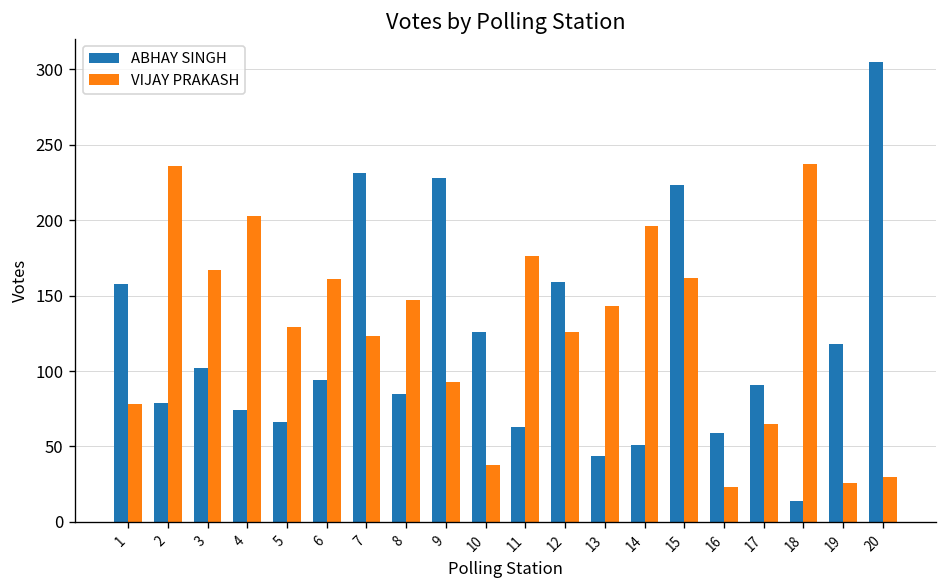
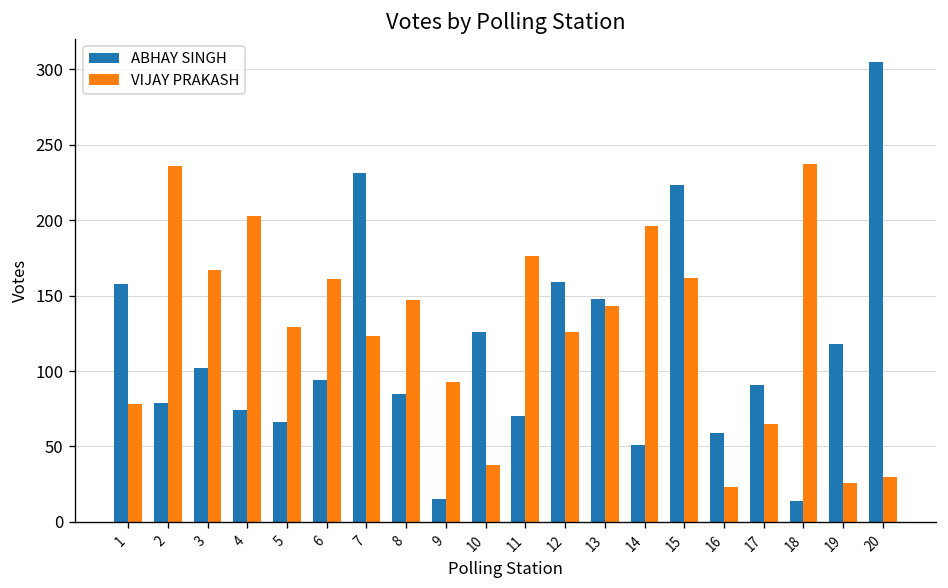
  {
    "ABHAY SINGH": {
      "1": 158,
      "2": 79,
      "3": 102,
      "4": 74,
      "5": 66,
      "6": 94,
      "7": 231,
      "8": 85,
-     "9": 228,
+     "9": 15,
      "10": 126,
-     "11": 63,
+     "11": 70,
      "12": 159,
-     "13": 44,
+     "13": 148,
      "14": 51,
      "15": 223,
      "16": 59,
      "17": 91,
      "18": 14,
      "19": 118,
      "20": 305
    },
    "VIJAY PRAKASH": {
      "1": 78,
      "2": 236,
      "3": 167,
      "4": 203,
      "5": 129,
      "6": 161,
      "7": 123,
      "8": 147,
      "9": 93,
      "10": 38,
      "11": 176,
      "12": 126,
      "13": 143,
      "14": 196,
      "15": 162,
      "16": 23,
      "17": 65,
      "18": 237,
      "19": 26,
      "20": 30
    }
  }
